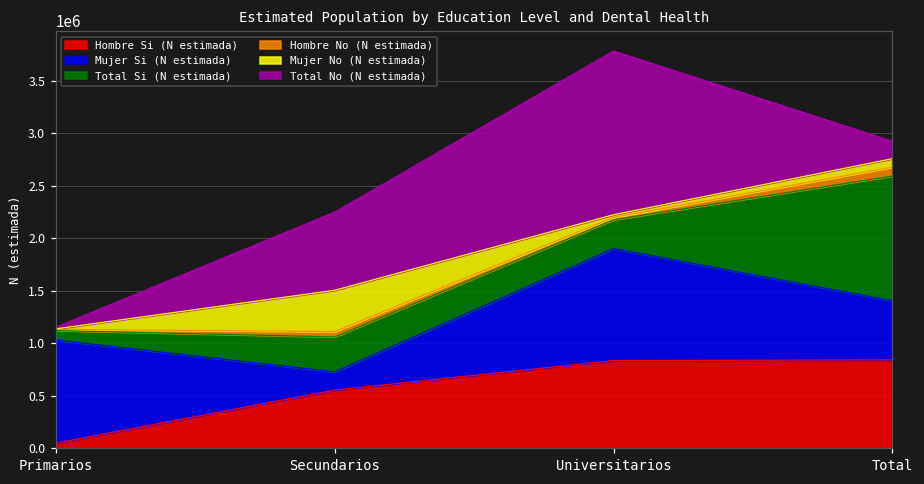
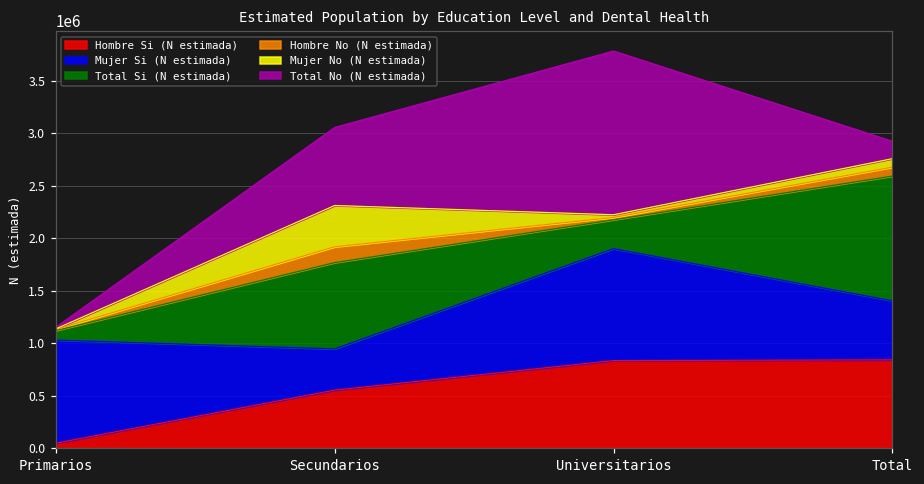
  {
    "Hombre Si (N estimada)": {
      "Primarios": 0,
      "Secundarios": 600000,
      "Universitarios": 800000,
      "Total": 800000
    },
    "Mujer Si (N estimada)": {
      "Primarios": 1000000,
-     "Secundarios": 200000,
+     "Secundarios": 400000,
      "Universitarios": 1100000,
      "Total": 600000
    },
    "Total Si (N estimada)": {
-     "Secundarios": 300000,
+     "Secundarios": 800000,
      "Total": 1200000
    },
    "Hombre No (N estimada)": {
-     "Secundarios": 100000,
+     "Secundarios": 200000,
      "Total": 100000
    },
    "Mujer No (N estimada)": {
      "Secundarios": 400000,
      "Total": 100000
    },
    "Total No (N estimada)": {
      "Secundarios": 700000,
      "Universitarios": 1600000,
      "Total": 200000
    }
  }
